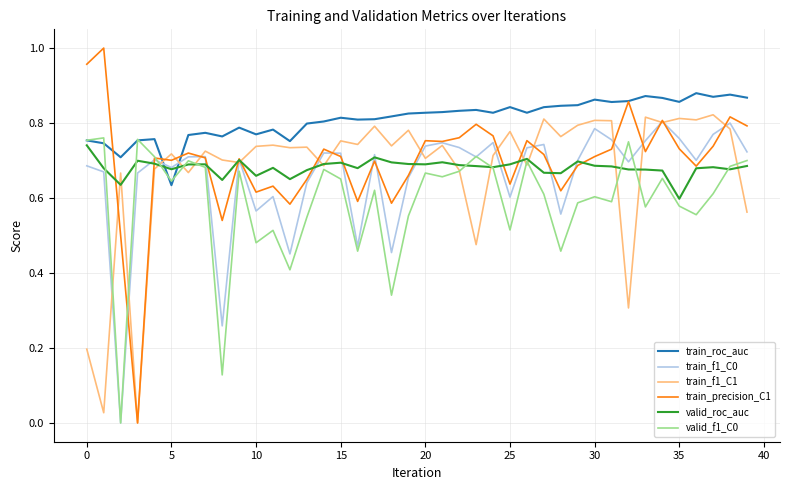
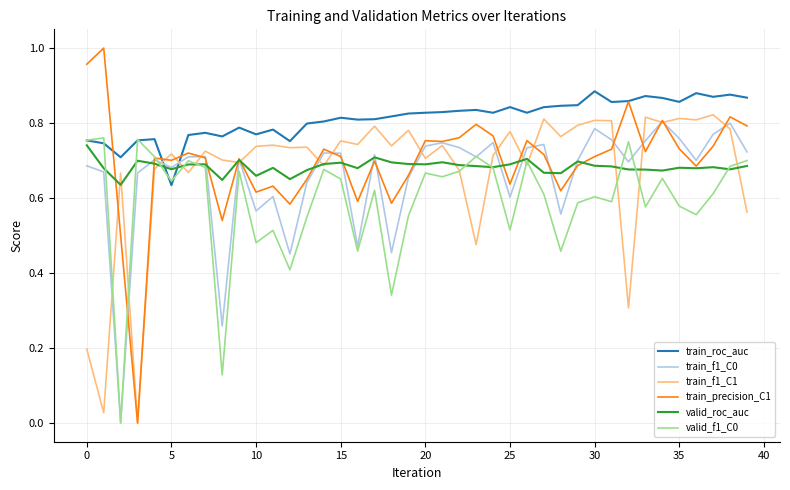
  {
    "train_roc_auc": {
      "5": 0.63,
      "10": 0.77,
      "15": 0.81,
      "20": 0.83,
      "25": 0.84,
-     "30": 0.86,
+     "30": 0.88,
      "35": 0.86
    },
    "train_f1_C0": {
      "0": 0.69,
      "10": 0.57,
      "15": 0.72,
      "20": 0.74,
      "25": 0.60,
      "30": 0.79,
      "35": 0.76
    },
    "train_f1_C1": {
      "0": 0.20,
      "5": 0.72,
      "10": 0.74,
      "15": 0.75,
      "20": 0.71,
      "25": 0.78,
      "30": 0.81,
      "35": 0.81
    },
    "train_precision_C1": {
      "0": 0.96,
      "5": 0.70,
      "10": 0.62,
      "15": 0.71,
      "20": 0.75,
      "25": 0.64,
      "30": 0.71,
      "35": 0.73
    },
    "valid_roc_auc": {
      "0": 0.74,
      "10": 0.66,
      "15": 0.69,
      "20": 0.69,
      "25": 0.69,
      "30": 0.69,
-     "35": 0.60
+     "35": 0.68
    },
    "valid_f1_C0": {
      "5": 0.65,
      "10": 0.48,
      "15": 0.65,
      "20": 0.67,
      "25": 0.51,
      "30": 0.60,
      "35": 0.58
    }
  }
